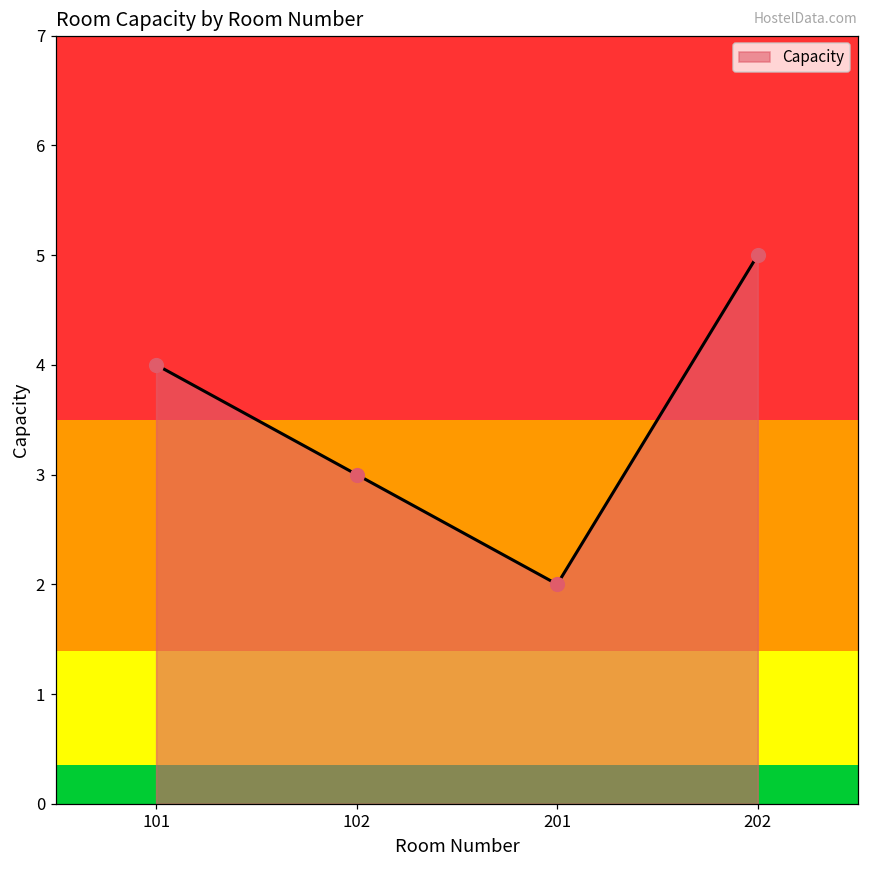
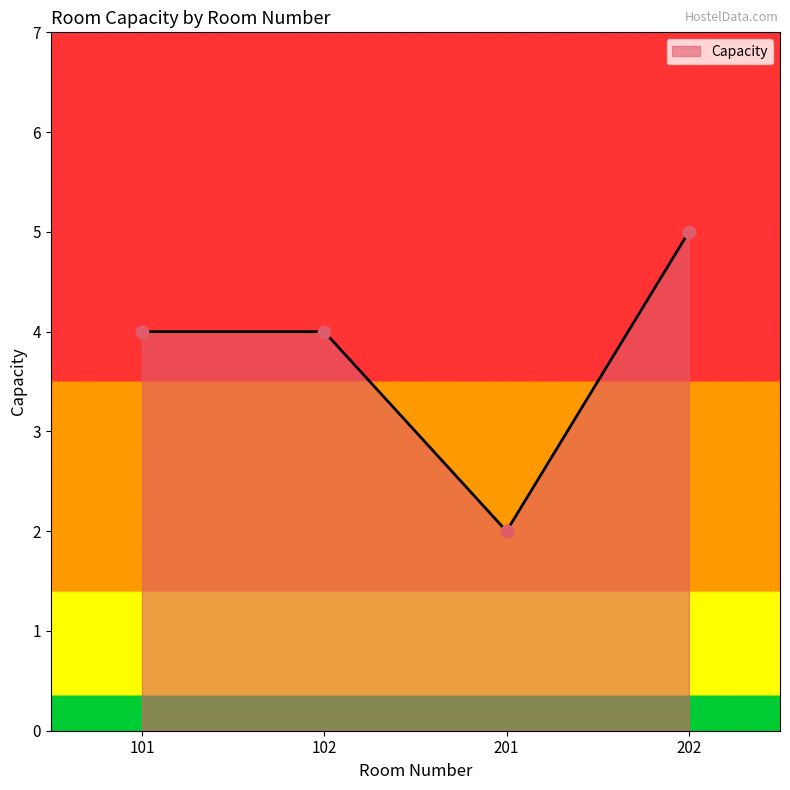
  {
    "101": 4,
-   "102": 3,
+   "102": 4,
    "201": 2,
    "202": 5
  }
